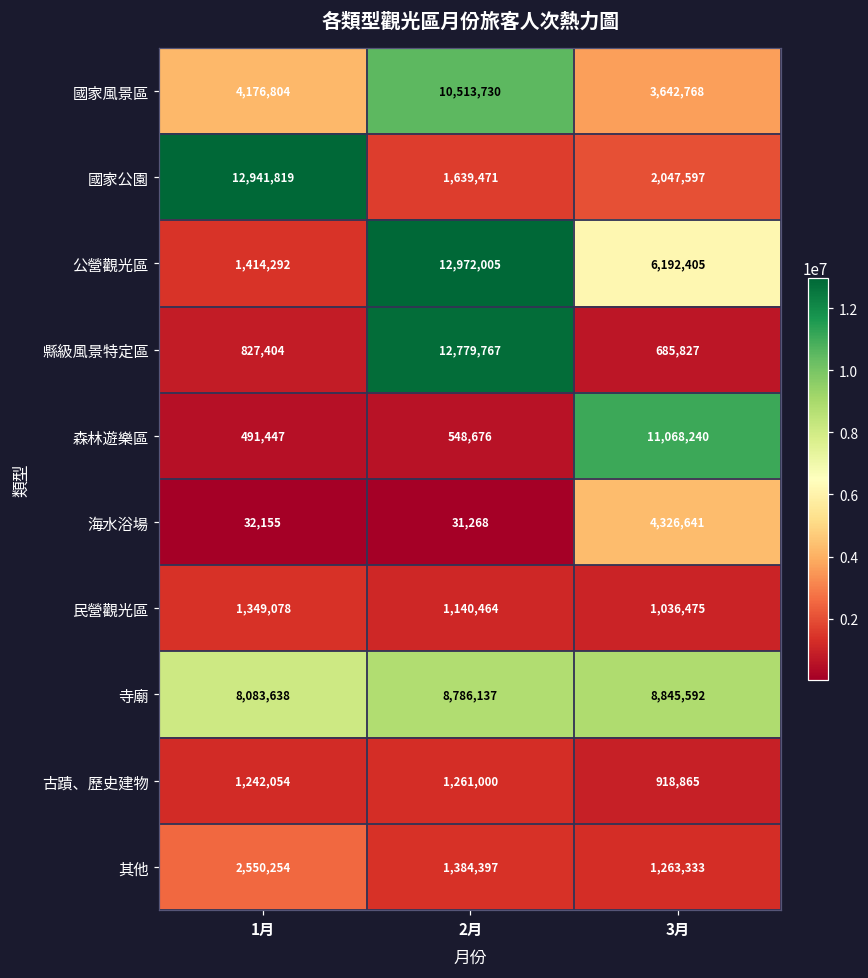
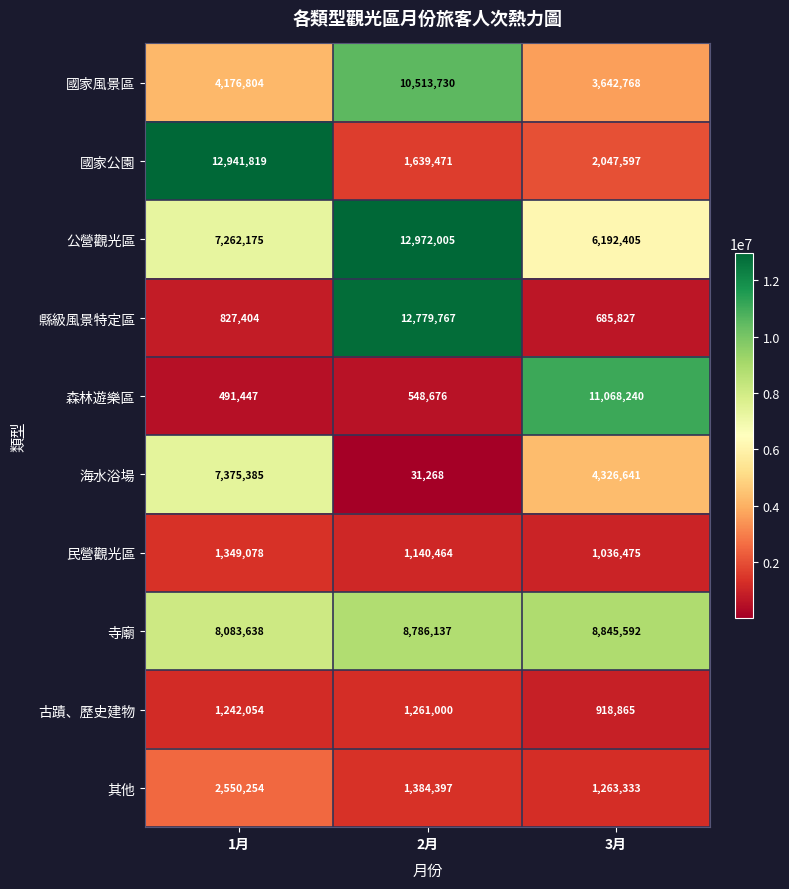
  {
    "國家風景區": {
      "1月": "4,176,804",
      "2月": "10,513,730",
      "3月": "3,642,768"
    },
    "國家公園": {
      "1月": "12,941,819",
      "2月": "1,639,471",
      "3月": "2,047,597"
    },
    "公營觀光區": {
-     "1月": "1,414,292",
+     "1月": "7,262,175",
      "2月": "12,972,005",
      "3月": "6,192,405"
    },
    "縣級風景特定區": {
      "1月": "827,404",
      "2月": "12,779,767",
      "3月": "685,827"
    },
    "森林遊樂區": {
      "1月": "491,447",
      "2月": "548,676",
      "3月": "11,068,240"
    },
    "海水浴場": {
-     "1月": "32,155",
+     "1月": "7,375,385",
      "2月": "31,268",
      "3月": "4,326,641"
    },
    "民營觀光區": {
      "1月": "1,349,078",
      "2月": "1,140,464",
      "3月": "1,036,475"
    },
    "寺廟": {
      "1月": "8,083,638",
      "2月": "8,786,137",
      "3月": "8,845,592"
    },
    "古蹟、歷史建物": {
      "1月": "1,242,054",
      "2月": "1,261,000",
      "3月": "918,865"
    },
    "其他": {
      "1月": "2,550,254",
      "2月": "1,384,397",
      "3月": "1,263,333"
    }
  }
